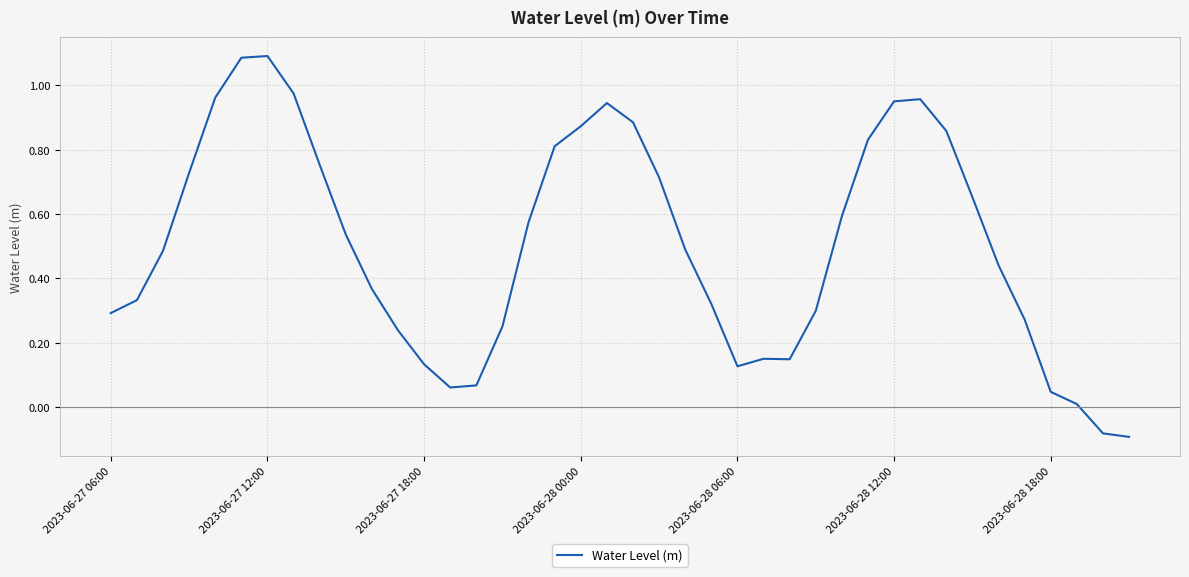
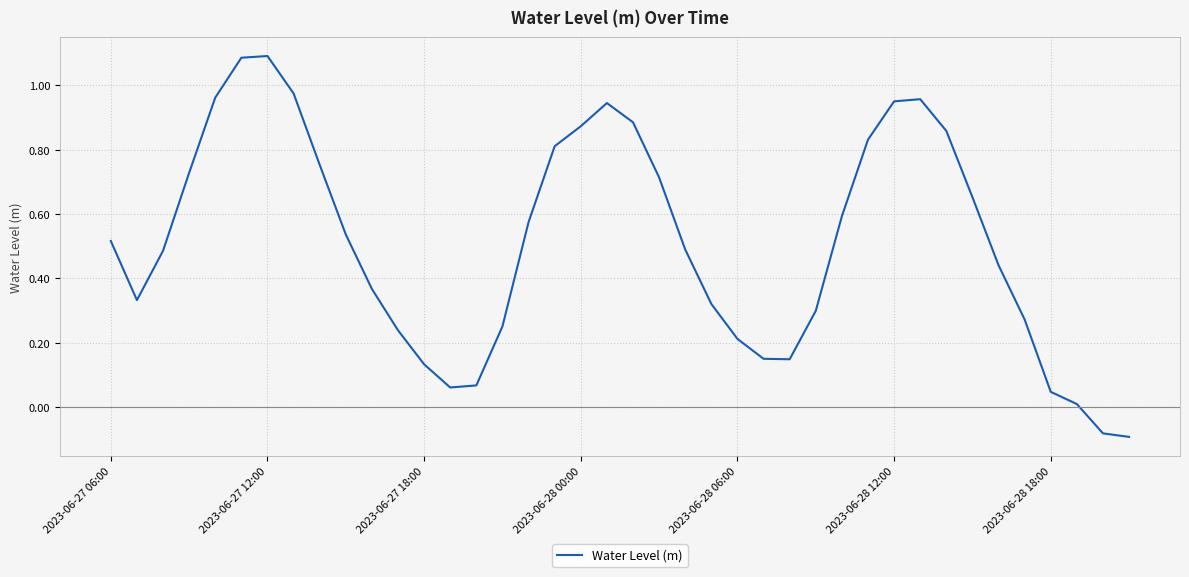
  {
-   "2023-06-27 06:00": 0.29,
+   "2023-06-27 06:00": 0.52,
    "2023-06-27 12:00": 1.09,
    "2023-06-27 18:00": 0.13,
    "2023-06-28 00:00": 0.87,
-   "2023-06-28 06:00": 0.13,
+   "2023-06-28 06:00": 0.21,
    "2023-06-28 12:00": 0.95,
    "2023-06-28 18:00": 0.05
  }
